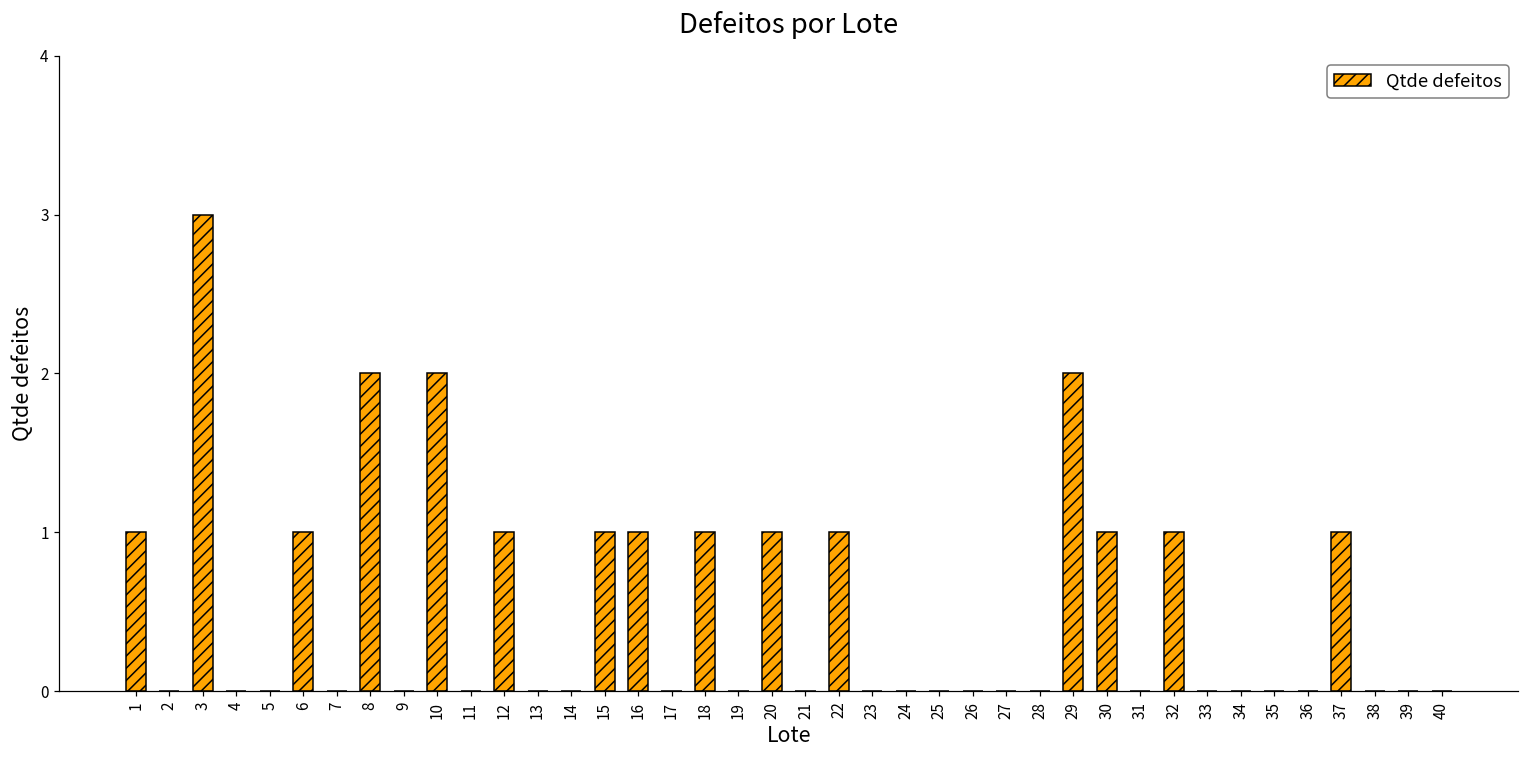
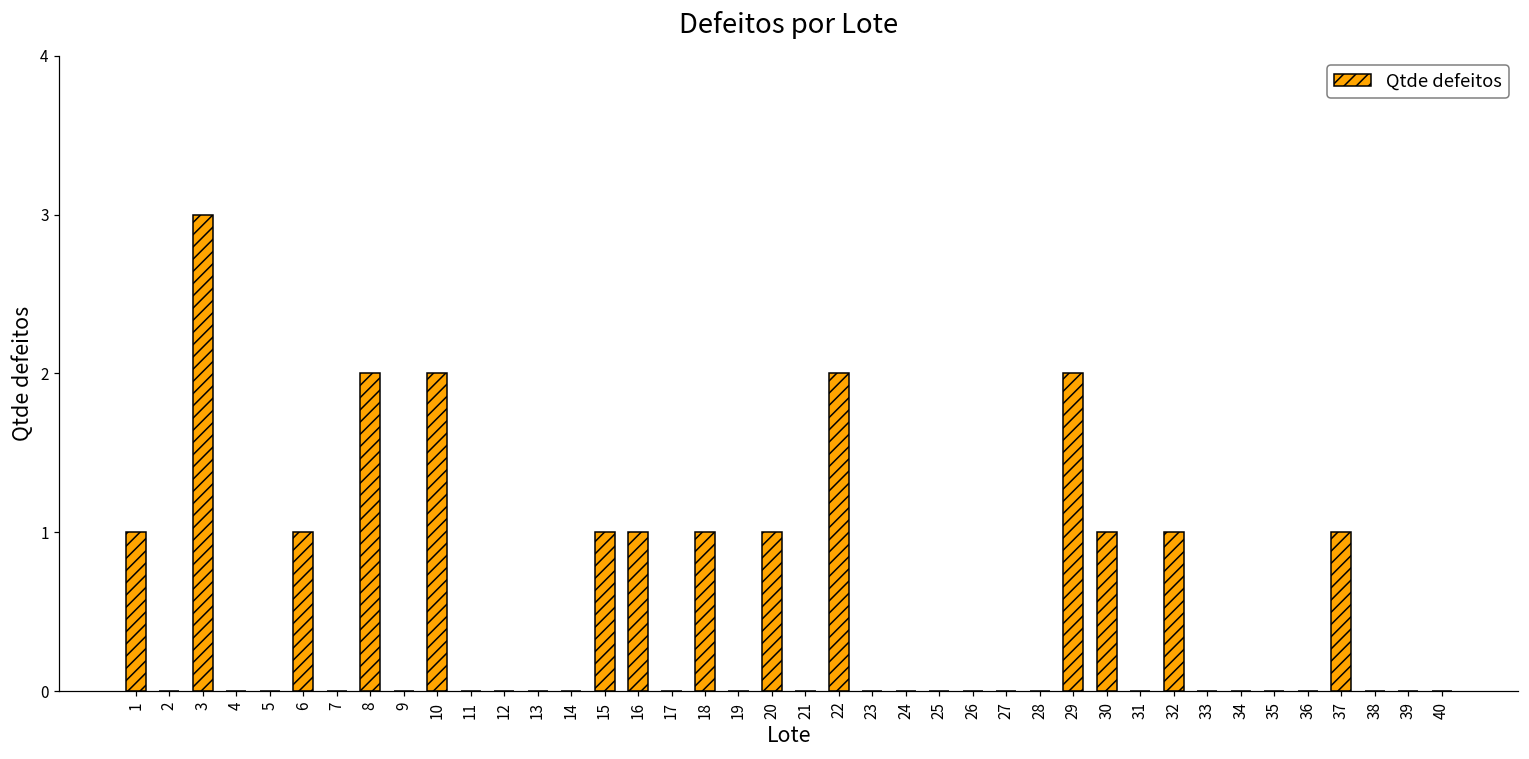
  {
    "1": 1,
    "2": 0,
    "3": 3,
    "4": 0,
    "5": 0,
    "6": 1,
    "7": 0,
    "8": 2,
    "9": 0,
    "10": 2,
    "11": 0,
-   "12": 1,
+   "12": 0,
    "13": 0,
    "14": 0,
    "15": 1,
    "16": 1,
    "17": 0,
    "18": 1,
    "19": 0,
    "20": 1,
    "21": 0,
-   "22": 1,
+   "22": 2,
    "23": 0,
    "24": 0,
    "25": 0,
    "26": 0,
    "27": 0,
    "28": 0,
    "29": 2,
    "30": 1,
    "31": 0,
    "32": 1,
    "33": 0,
    "34": 0,
    "35": 0,
    "36": 0,
    "37": 1,
    "38": 0,
    "39": 0,
    "40": 0
  }
